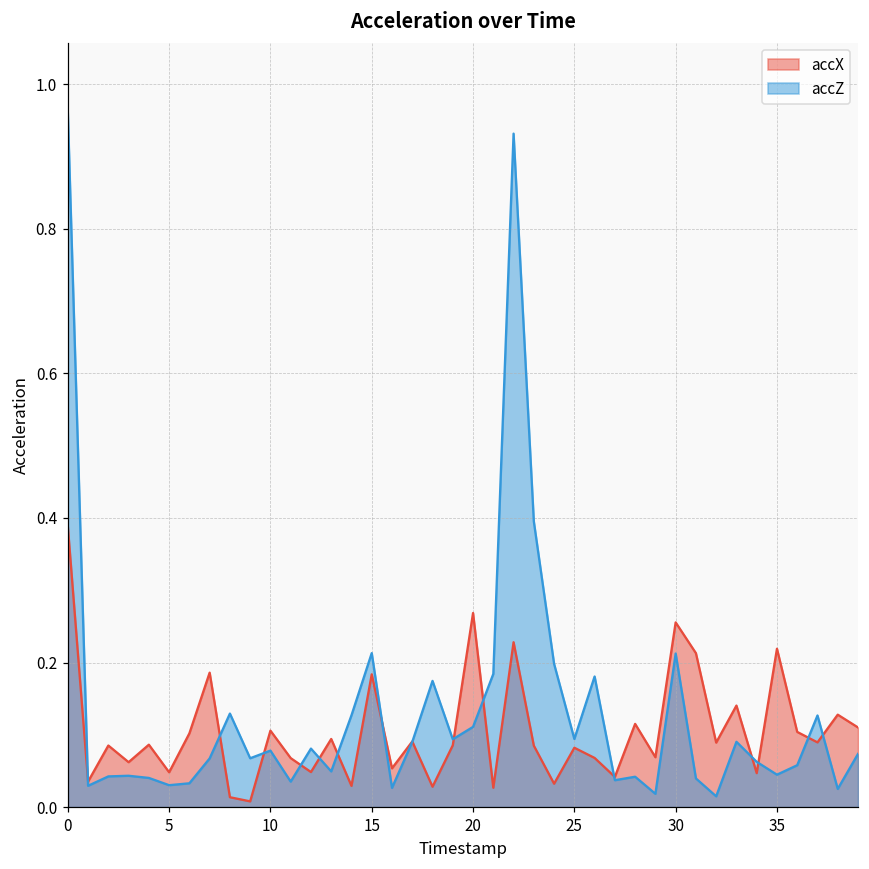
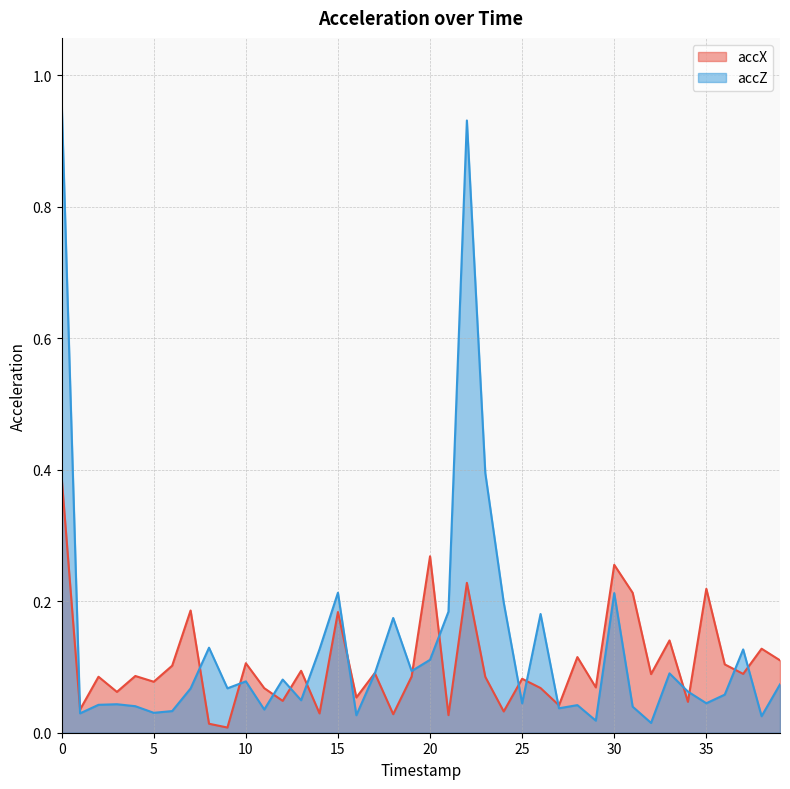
  {
    "accX": {
      "0": 0.39,
-     "5": 0.05,
+     "5": 0.08,
      "10": 0.11,
      "15": 0.18,
      "20": 0.27,
      "25": 0.08,
      "30": 0.26,
      "35": 0.22
    },
    "accZ": {
      "0": 0.96,
      "5": 0.03,
      "10": 0.08,
      "15": 0.21,
      "20": 0.11,
-     "25": 0.09,
+     "25": 0.04,
      "30": 0.21,
      "35": 0.04
    }
  }
